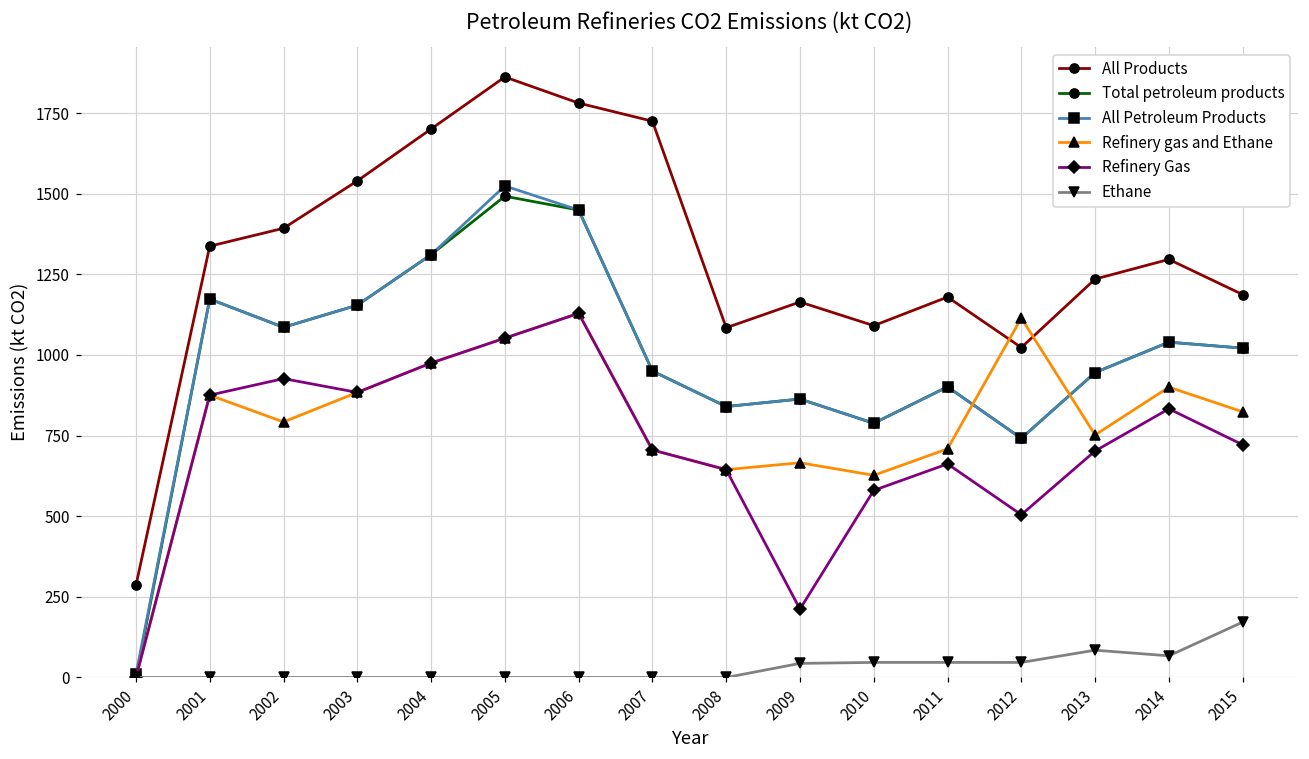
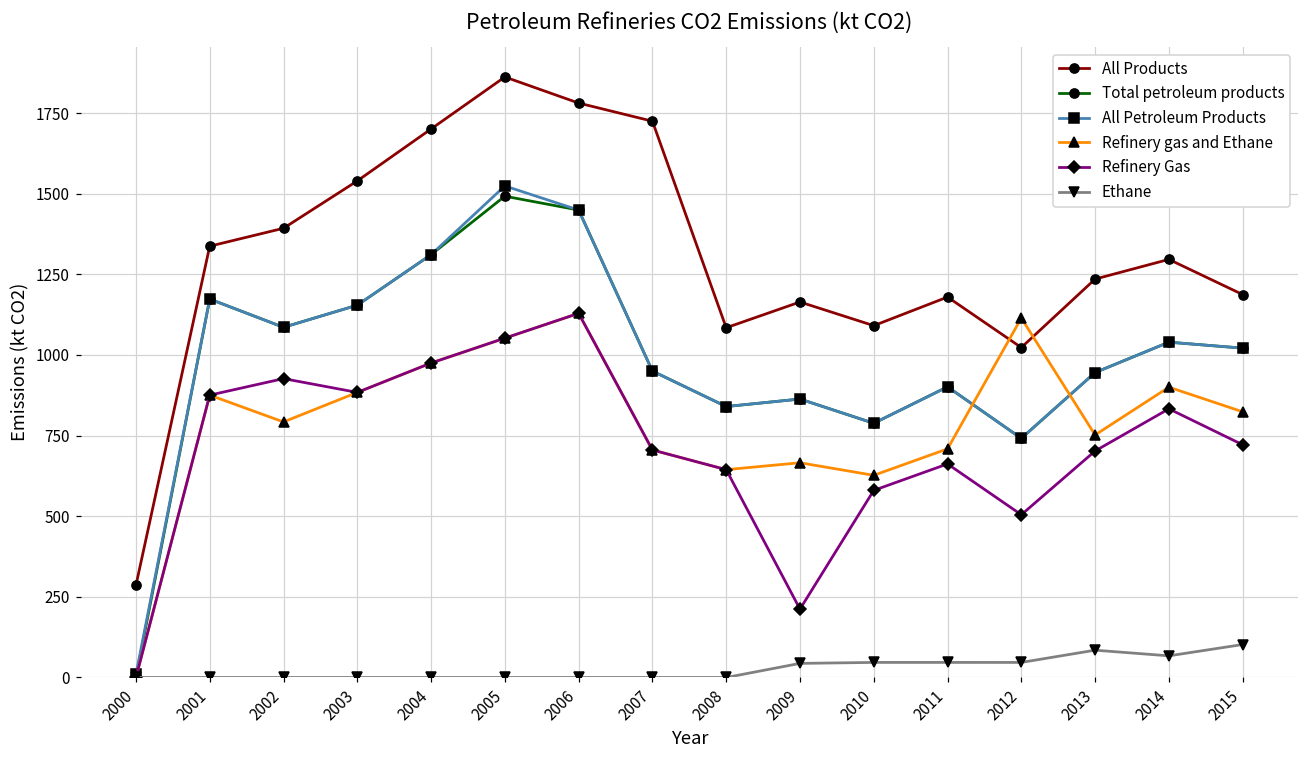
  {
    "All Products": {
      "2000": 290,
      "2001": 1340,
      "2002": 1390,
      "2003": 1540,
      "2004": 1700,
      "2005": 1860,
      "2006": 1780,
      "2007": 1720,
      "2008": 1080,
      "2009": 1160,
      "2010": 1090,
      "2011": 1180,
      "2012": 1020,
      "2013": 1240,
      "2014": 1300,
      "2015": 1190
    },
    "Total petroleum products": {
      "2005": 1490
    },
    "All Petroleum Products": {
      "2000": 10,
      "2005": 1520
    },
    "Refinery gas and Ethane": {
      "2002": 790,
      "2009": 670,
      "2010": 630,
      "2011": 710,
      "2012": 1110,
      "2013": 750,
      "2014": 900,
      "2015": 820
    },
    "Refinery Gas": {
      "2002": 930,
      "2009": 210,
      "2010": 580,
      "2011": 660,
      "2012": 500,
      "2013": 700,
      "2014": 830,
      "2015": 720
    },
    "Ethane": {
      "2001": 0,
      "2002": 0,
      "2003": 0,
      "2004": 0,
      "2005": 0,
      "2006": 0,
      "2007": 0,
      "2008": 0,
      "2009": 40,
      "2010": 50,
      "2011": 50,
      "2012": 50,
      "2013": 80,
      "2014": 70,
-     "2015": 170
+     "2015": 100
    }
  }
